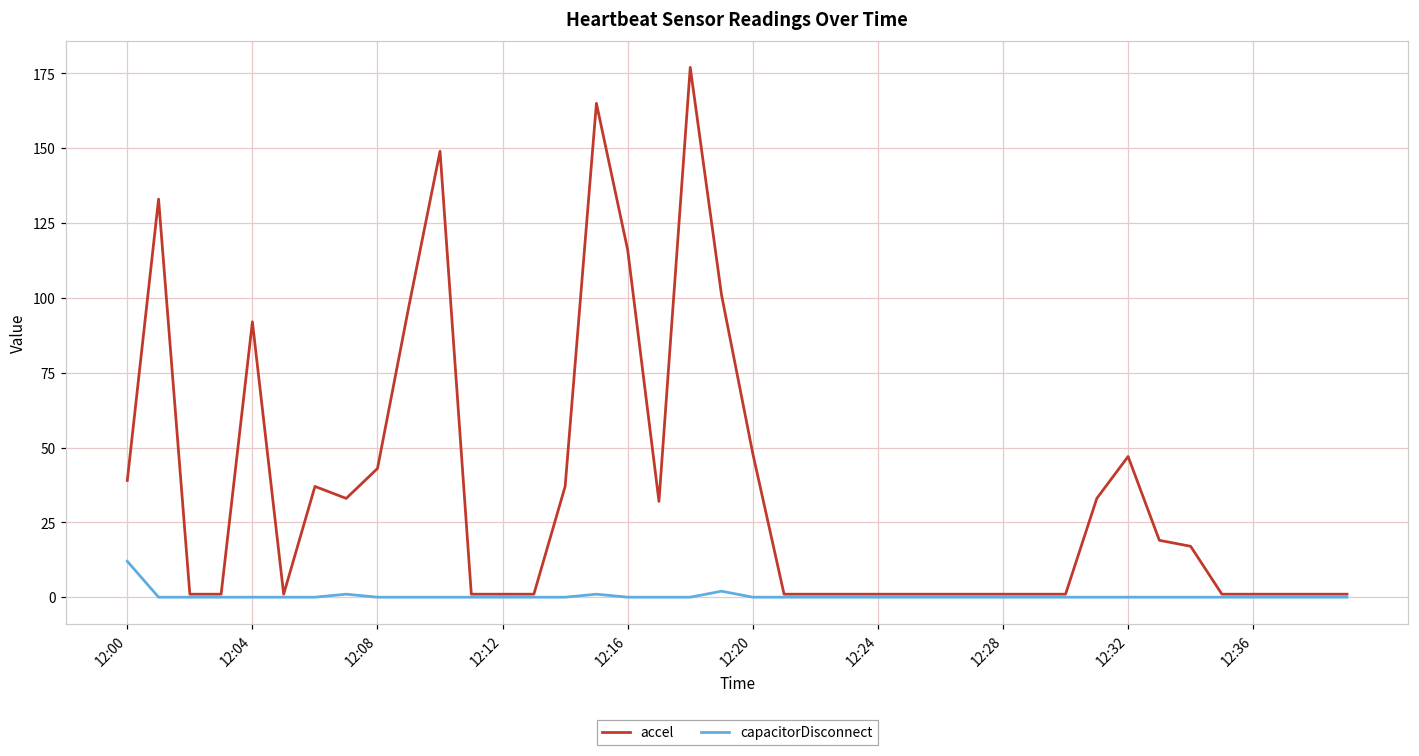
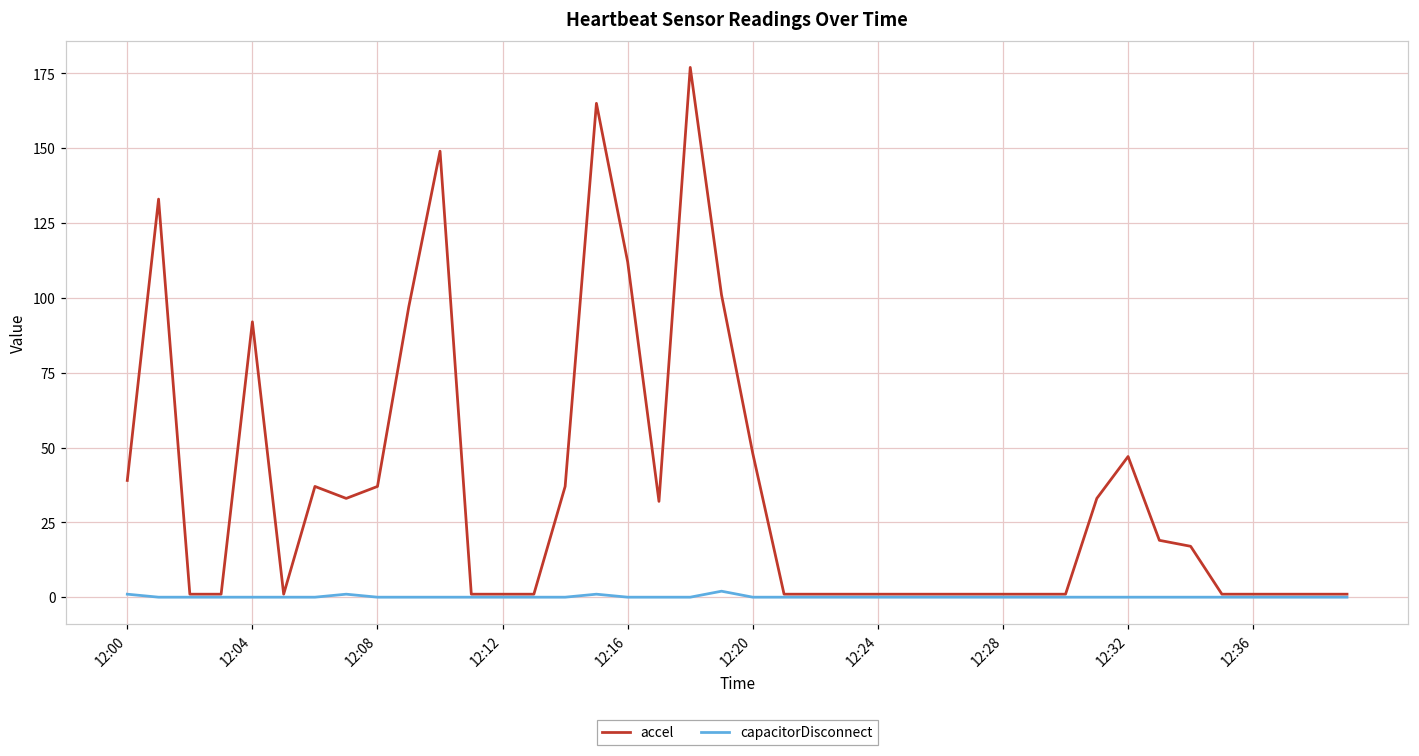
  {
    "accel": {
      "12:00": 39,
      "12:04": 92,
-     "12:08": 43,
+     "12:08": 37,
      "12:12": 1,
-     "12:16": 116,
+     "12:16": 112,
      "12:20": 48,
      "12:24": 1,
      "12:28": 1,
      "12:32": 47,
      "12:36": 1
    },
    "capacitorDisconnect": {
-     "12:00": 12,
+     "12:00": 1,
      "12:04": 0,
      "12:08": 0,
      "12:12": 0,
      "12:16": 0,
      "12:20": 0,
      "12:24": 0,
      "12:28": 0,
      "12:32": 0,
      "12:36": 0
    }
  }
